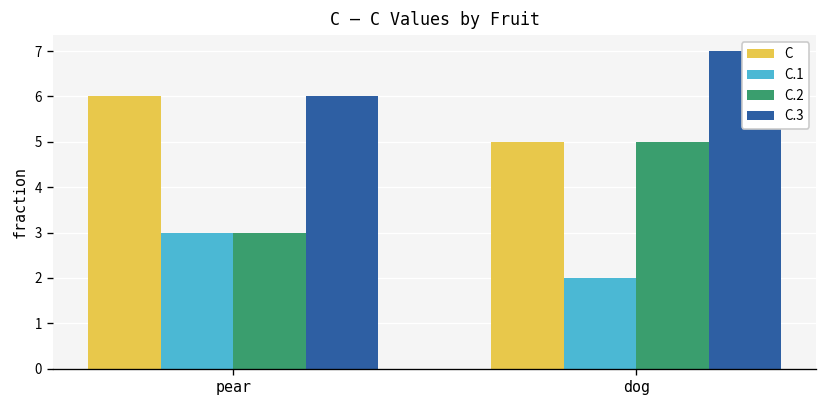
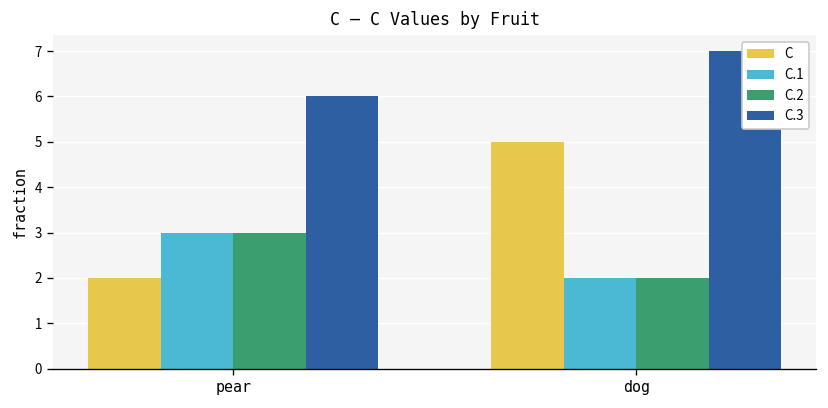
  {
    "C": {
-     "pear": 6,
+     "pear": 2,
      "dog": 5
    },
    "C.1": {
      "pear": 3,
      "dog": 2
    },
    "C.2": {
      "pear": 3,
-     "dog": 5
+     "dog": 2
    },
    "C.3": {
      "pear": 6
    }
  }
